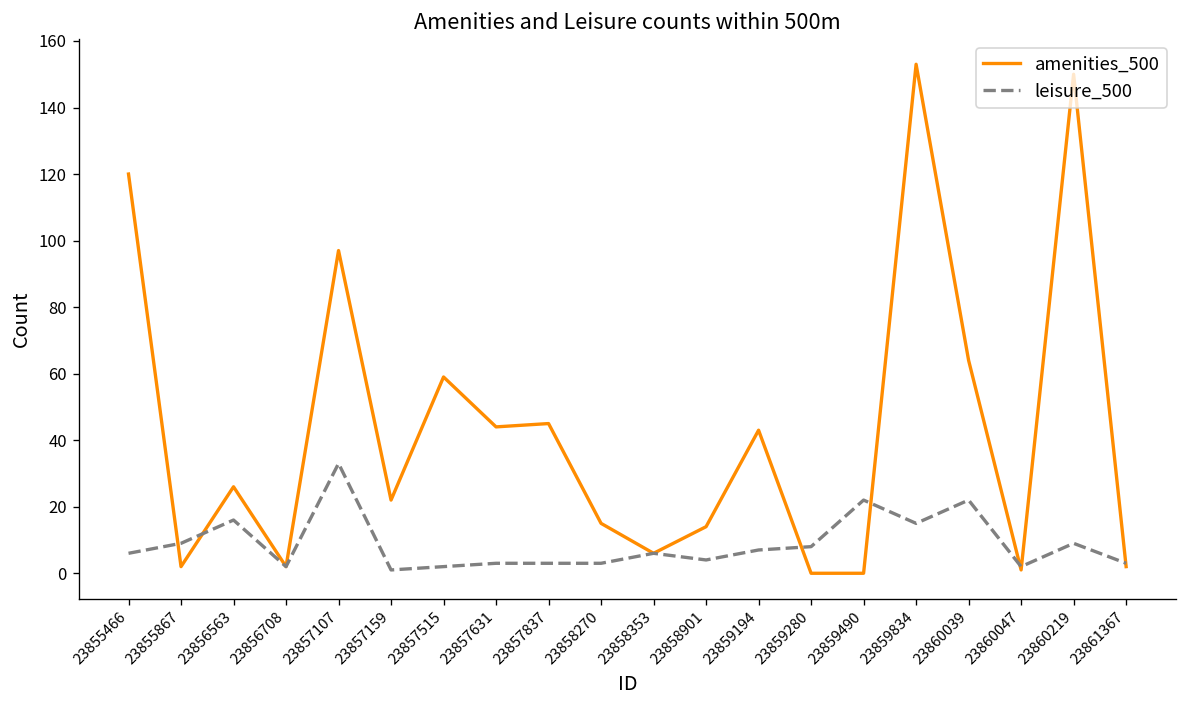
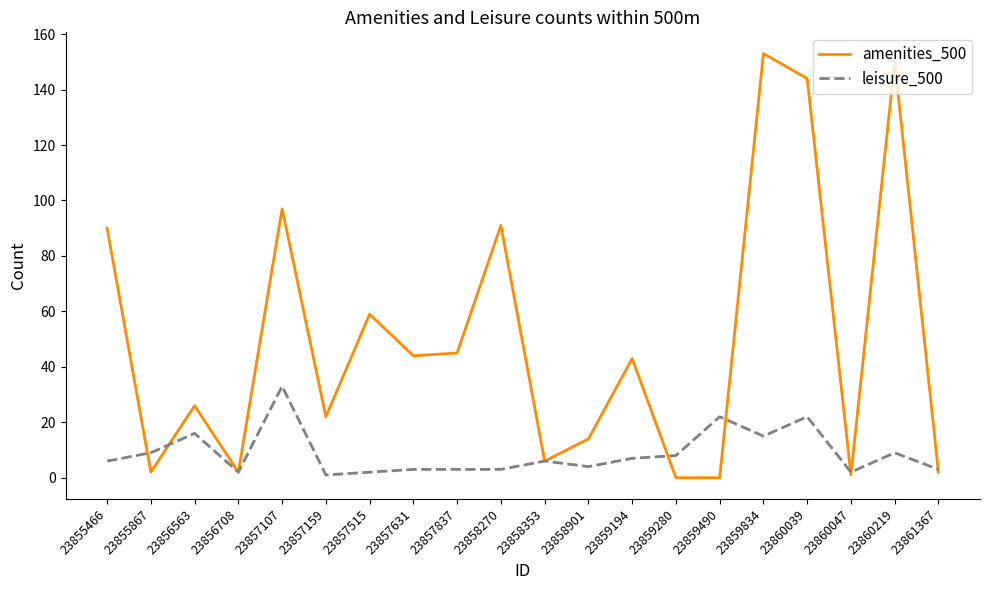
  {
    "amenities_500": {
-     "23855466": 120,
+     "23855466": 90,
      "23855867": 2,
      "23856563": 26,
      "23857107": 97,
      "23857159": 22,
      "23857515": 59,
      "23857631": 44,
      "23857837": 45,
-     "23858270": 15,
+     "23858270": 91,
      "23858901": 14,
      "23859194": 43,
      "23859280": 0,
      "23859490": 0,
      "23859834": 153,
-     "23860039": 64,
+     "23860039": 144,
      "23860047": 1,
      "23861367": 2
    },
    "leisure_500": {
      "23855466": 6,
      "23855867": 9,
      "23856563": 16,
      "23857107": 33,
      "23857159": 1,
      "23857515": 2,
      "23857631": 3,
      "23857837": 3,
      "23858270": 3,
      "23858901": 4,
      "23859194": 7,
      "23859280": 8,
      "23859490": 22,
      "23859834": 15,
      "23860039": 22,
      "23860047": 2,
      "23860219": 9,
      "23861367": 3
    }
  }
